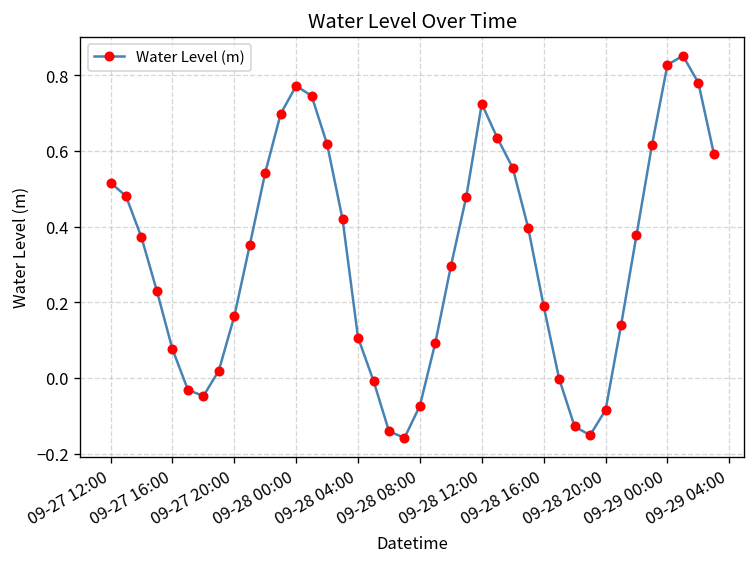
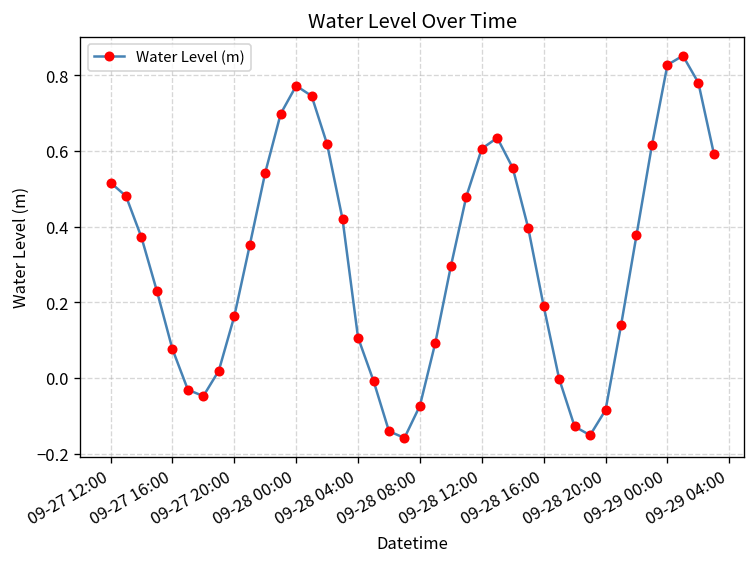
  {
    "09-27 12:00": 0.52,
    "09-27 16:00": 0.08,
    "09-27 20:00": 0.16,
    "09-28 00:00": 0.77,
    "09-28 04:00": 0.11,
    "09-28 08:00": -0.07,
-   "09-28 12:00": 0.72,
+   "09-28 12:00": 0.61,
    "09-28 16:00": 0.19,
    "09-28 20:00": -0.08,
    "09-29 00:00": 0.83
  }
